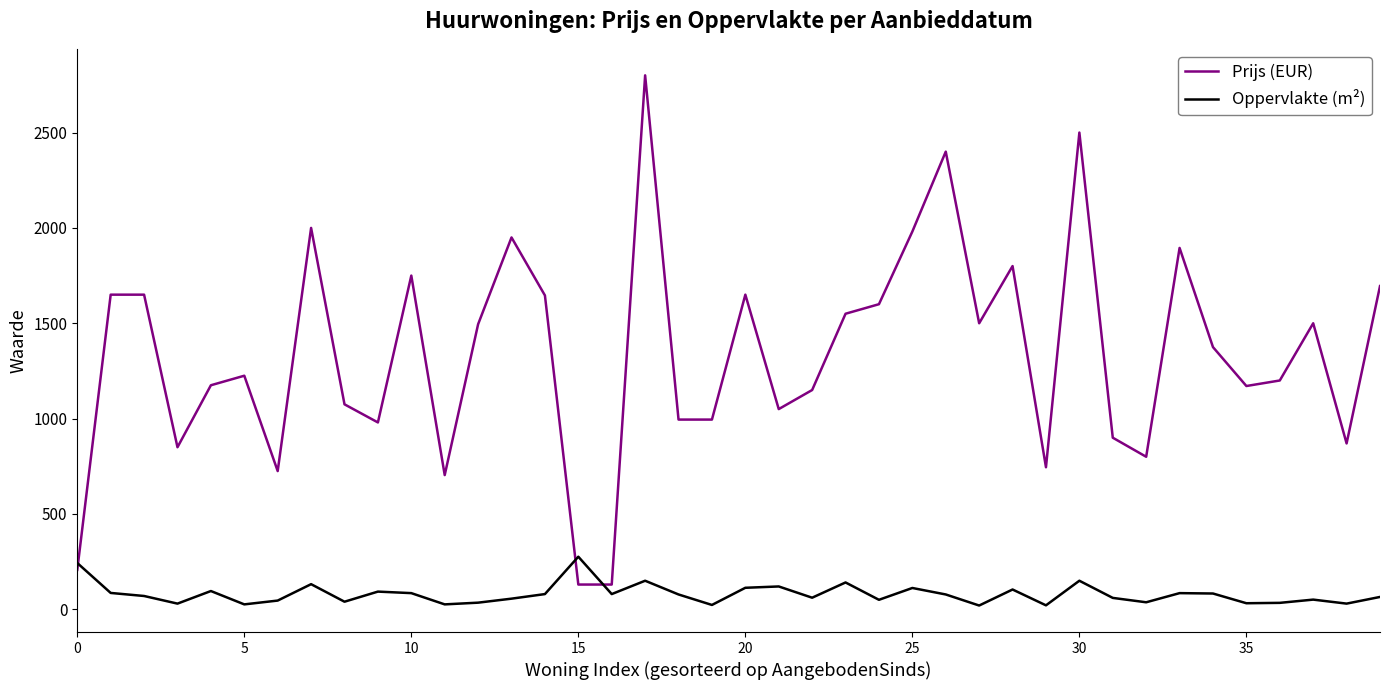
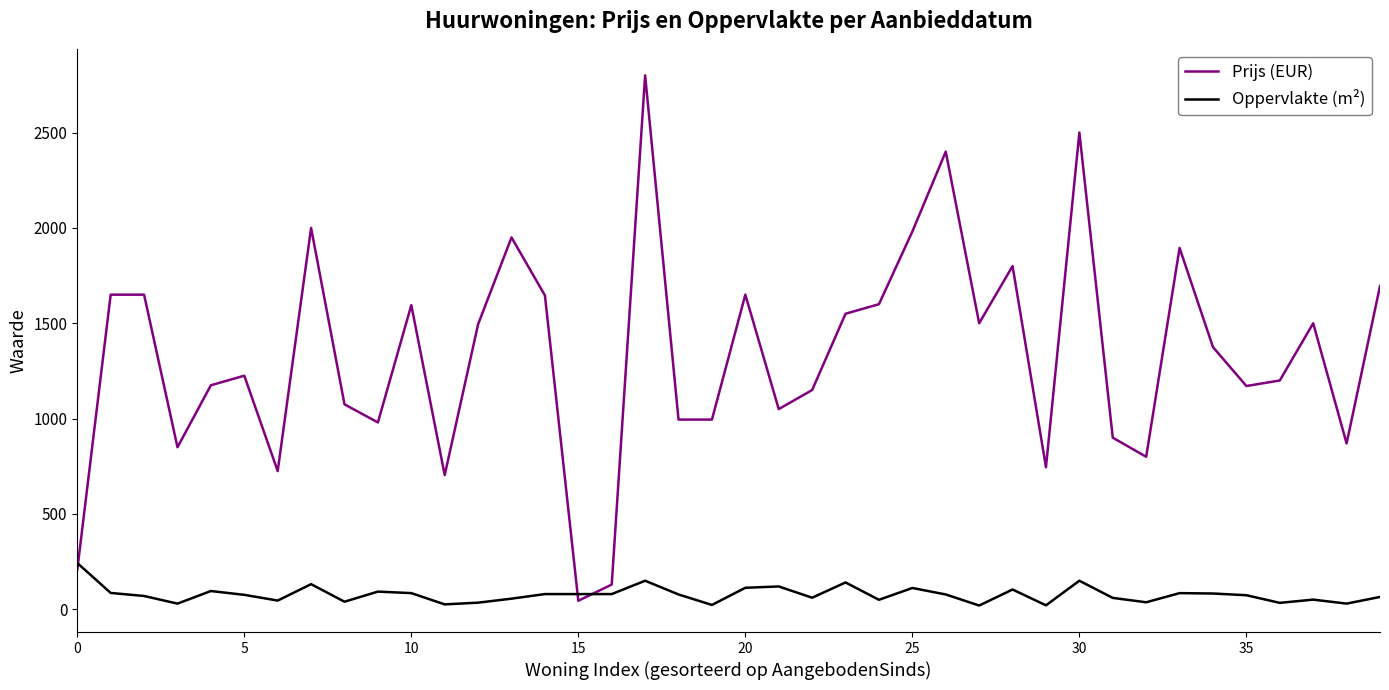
  {
    "Prijs (EUR)": {
      "0": 210,
      "5": 1230,
-     "10": 1750,
-     "15": 130,
+     "10": 1600,
+     "15": 50,
      "20": 1650,
      "25": 1980,
      "30": 2500,
      "35": 1170
    },
    "Oppervlakte (m²)": {
      "0": 240,
-     "5": 30,
+     "5": 80,
      "10": 90,
-     "15": 280,
+     "15": 80,
      "20": 110,
      "25": 110,
      "30": 150,
-     "35": 30
+     "35": 70
    }
  }
